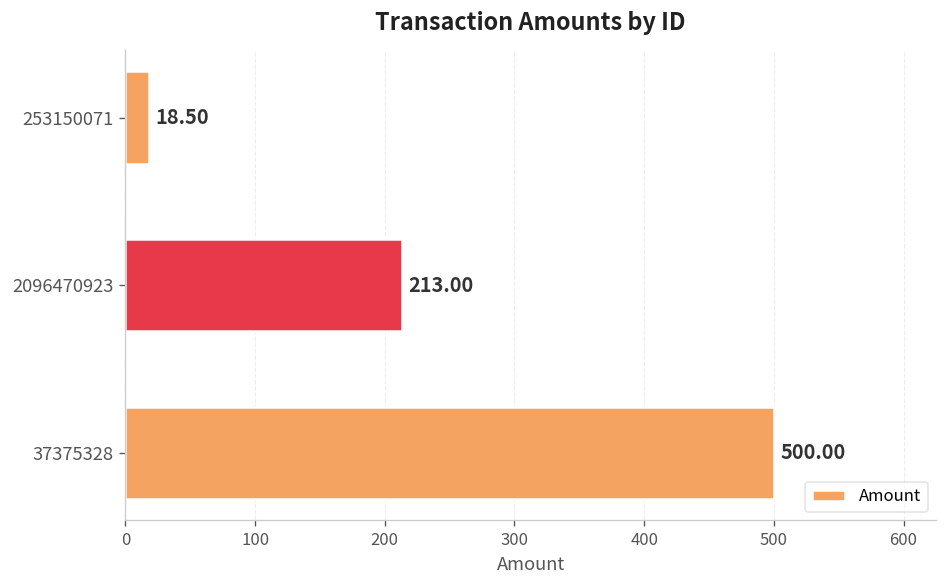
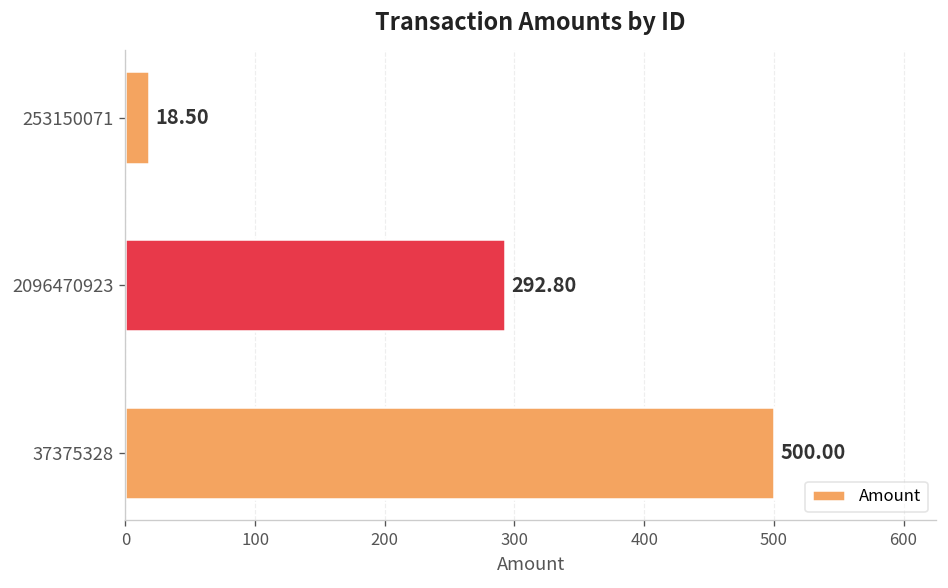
  {
    "253150071": 18.50,
-   "2096470923": 213.00,
+   "2096470923": 292.80,
    "37375328": 500.00
  }
